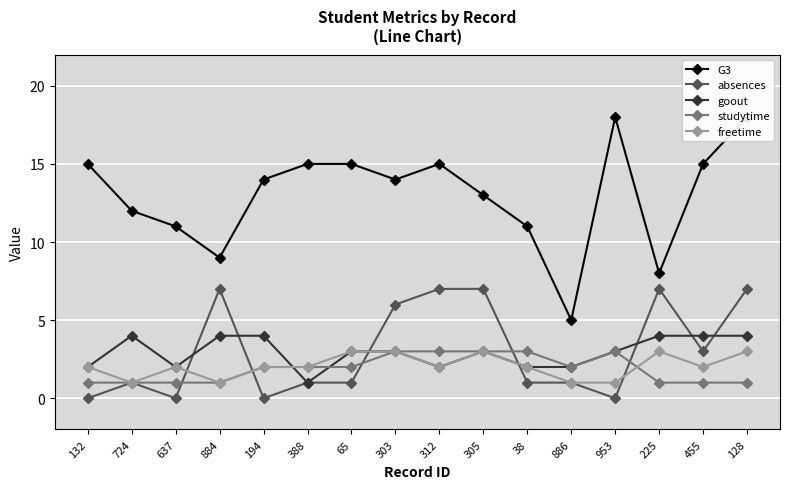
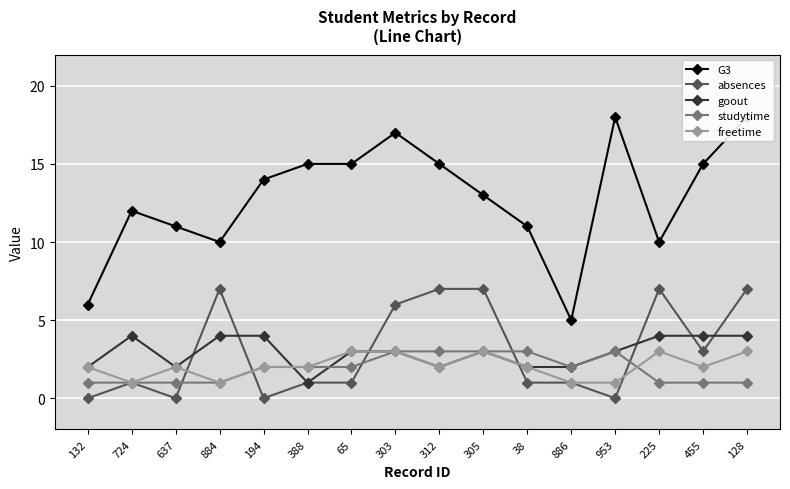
  {
    "G3": {
-     "132": 15,
+     "132": 6,
      "724": 12,
      "637": 11,
-     "884": 9,
+     "884": 10,
      "194": 14,
      "388": 15,
      "65": 15,
-     "303": 14,
+     "303": 17,
      "312": 15,
      "305": 13,
      "38": 11,
      "886": 5,
      "953": 18,
-     "225": 8,
+     "225": 10,
      "455": 15
    }
  }
